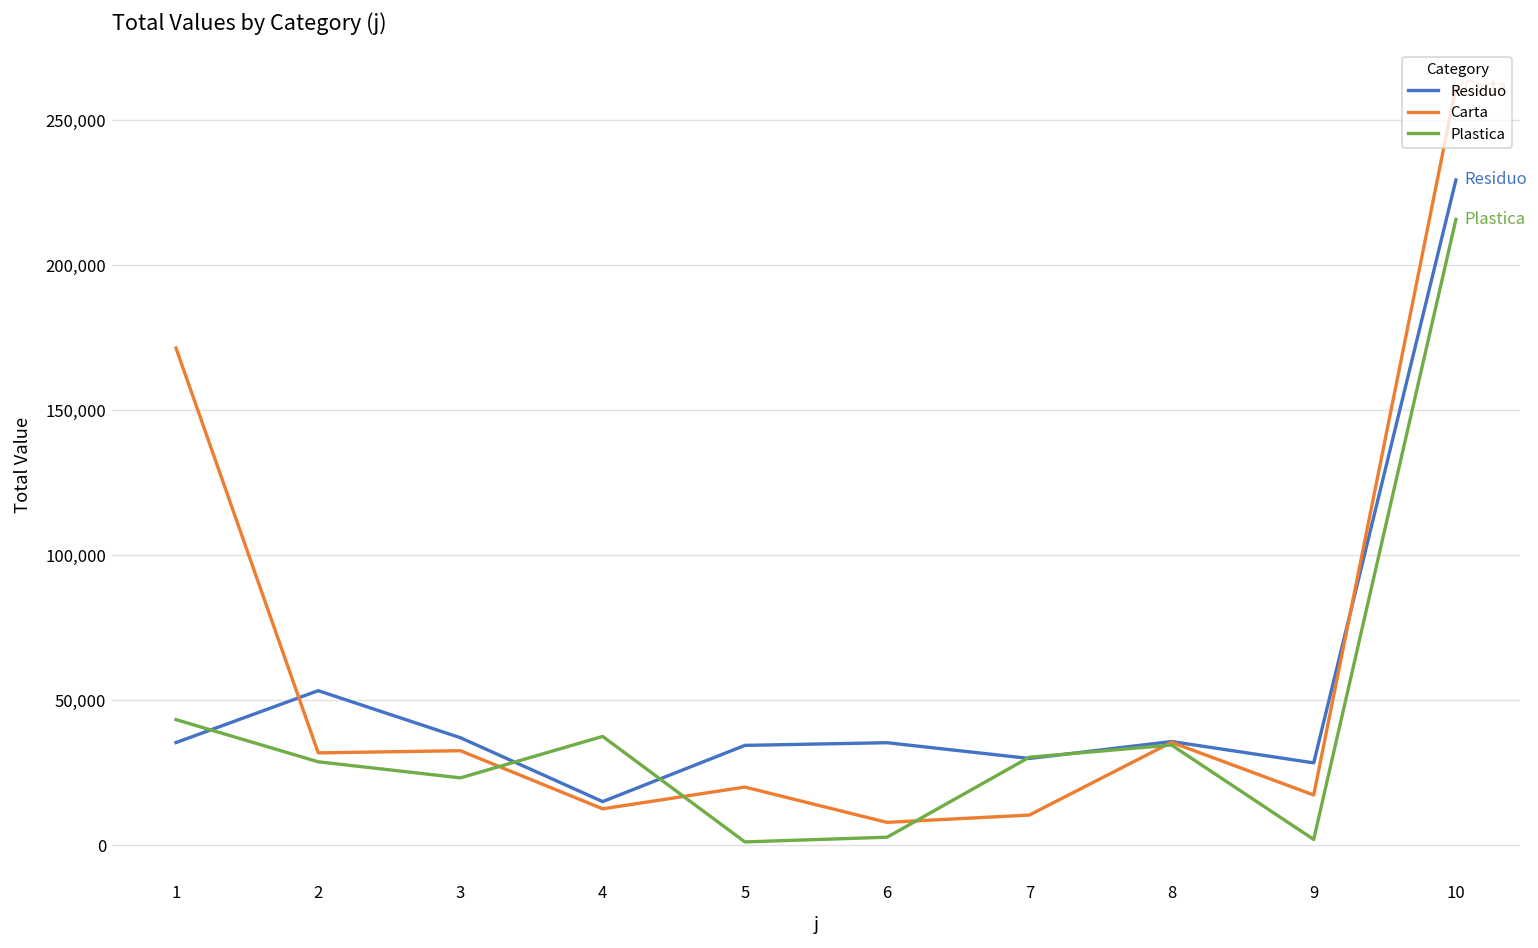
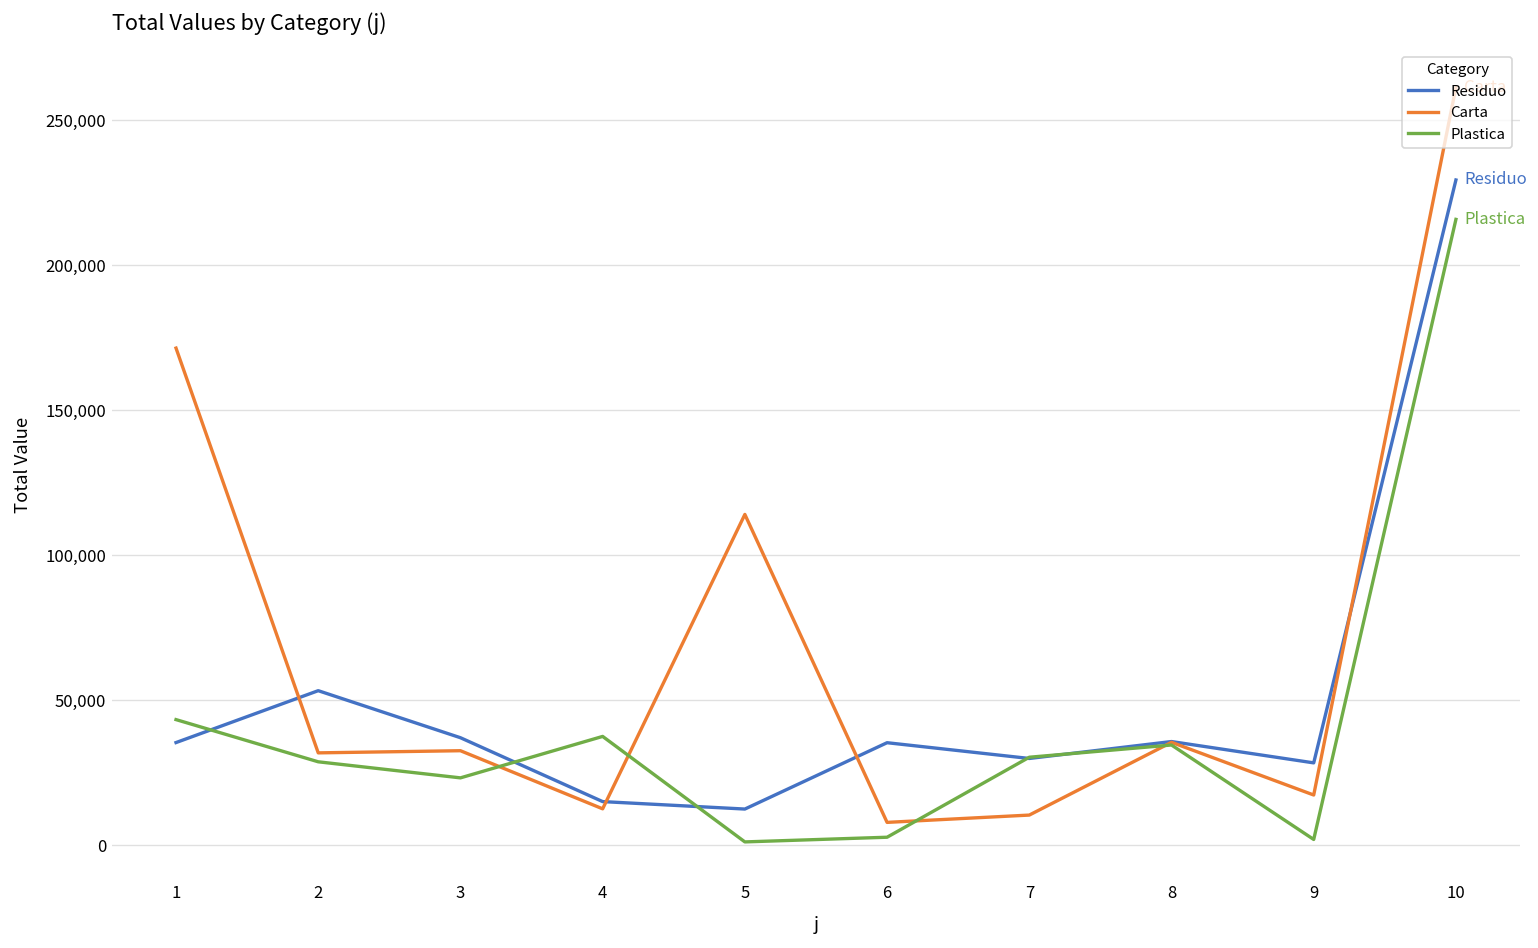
  {
    "Residuo": {
      "1": "35,000",
      "2": "53,000",
      "3": "37,000",
      "4": "15,000",
-     "5": "34,000",
+     "5": "13,000",
      "6": "35,000",
      "9": "28,000",
      "10": "229,000"
    },
    "Carta": {
      "1": "171,000",
      "2": "32,000",
      "3": "33,000",
      "4": "13,000",
-     "5": "20,000",
+     "5": "114,000",
      "6": "8,000",
      "7": "10,000",
      "9": "17,000"
    },
    "Plastica": {
      "1": "43,000",
      "2": "29,000",
      "3": "23,000",
      "4": "38,000",
      "5": "1,000",
      "6": "3,000",
      "9": "2,000",
      "10": "216,000"
    }
  }
